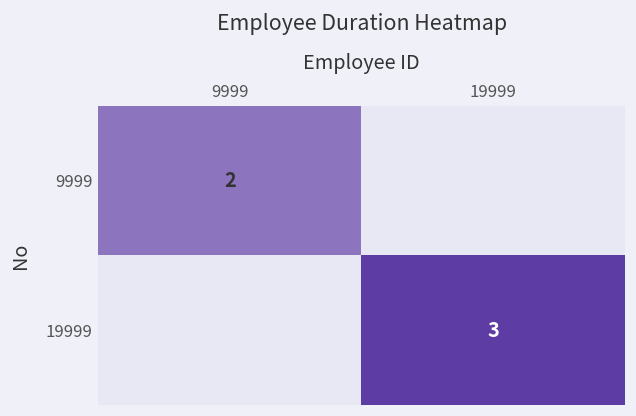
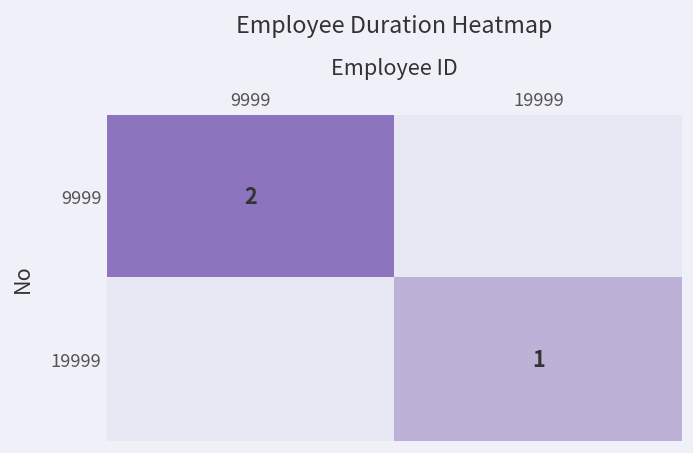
  {
    "9999": {
      "9999": 2
    },
    "19999": {
-     "19999": 3
+     "19999": 1
    }
  }
